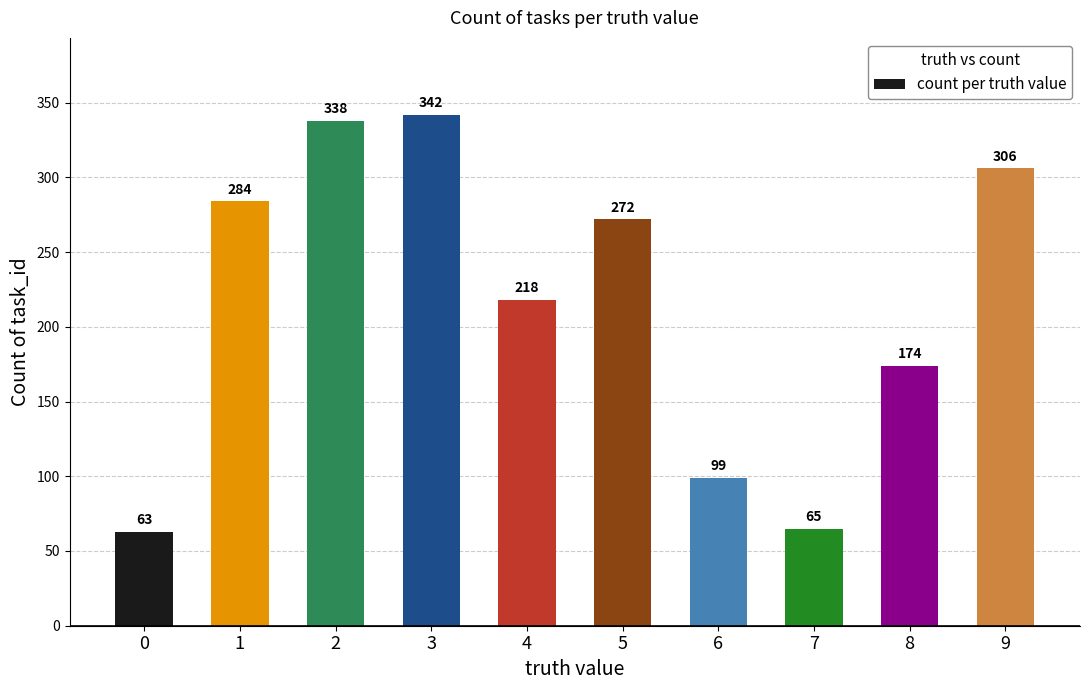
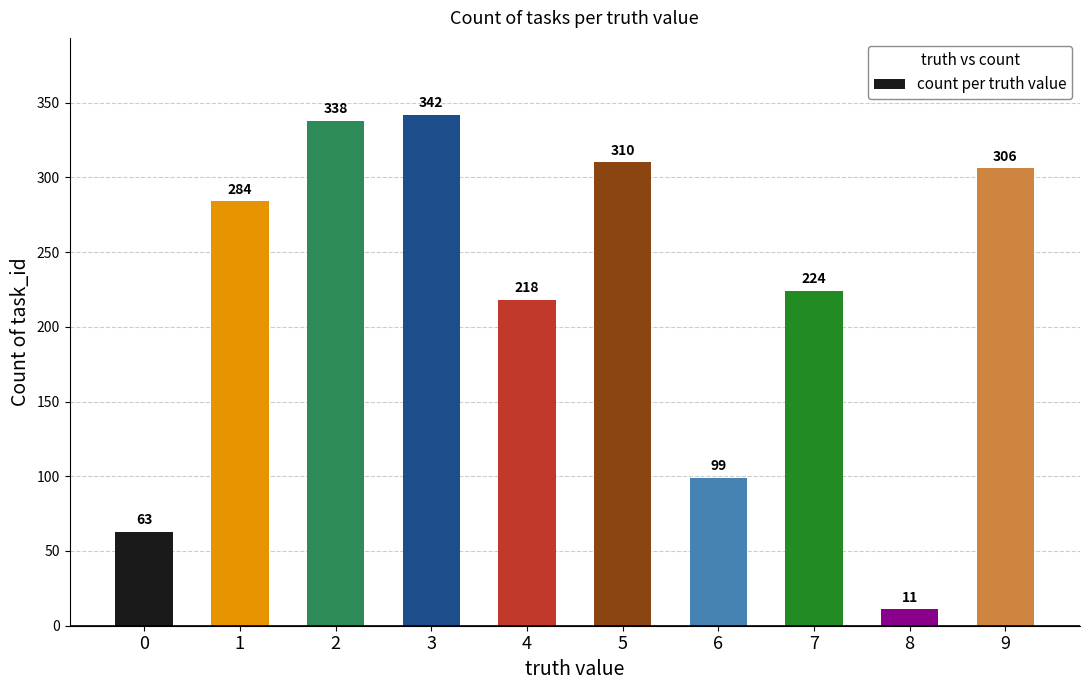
  {
    "0": 63,
    "1": 284,
    "2": 338,
    "3": 342,
    "4": 218,
-   "5": 272,
+   "5": 310,
    "6": 99,
-   "7": 65,
-   "8": 174,
+   "7": 224,
+   "8": 11,
    "9": 306
  }
